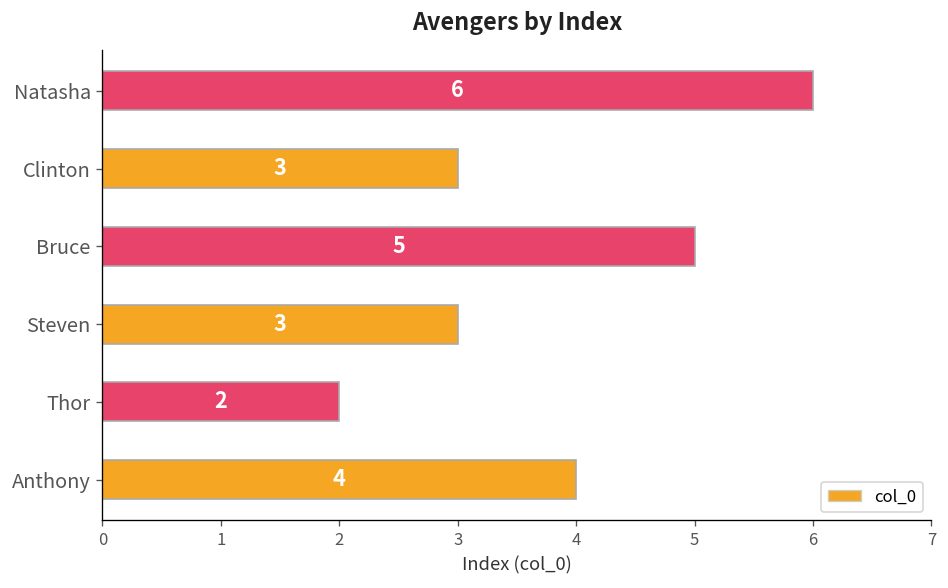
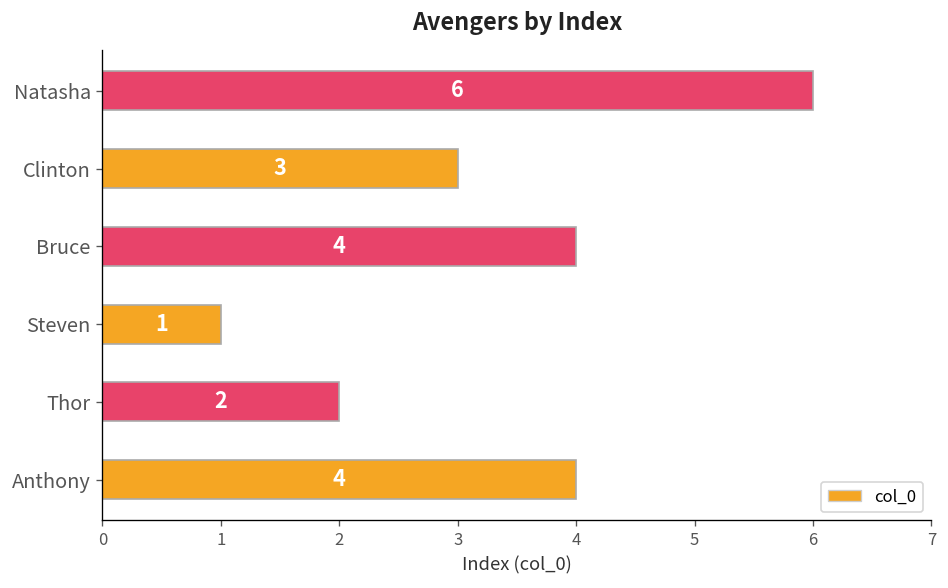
  {
    "Natasha": 6,
    "Clinton": 3,
-   "Bruce": 5,
-   "Steven": 3,
+   "Bruce": 4,
+   "Steven": 1,
    "Thor": 2,
    "Anthony": 4
  }
